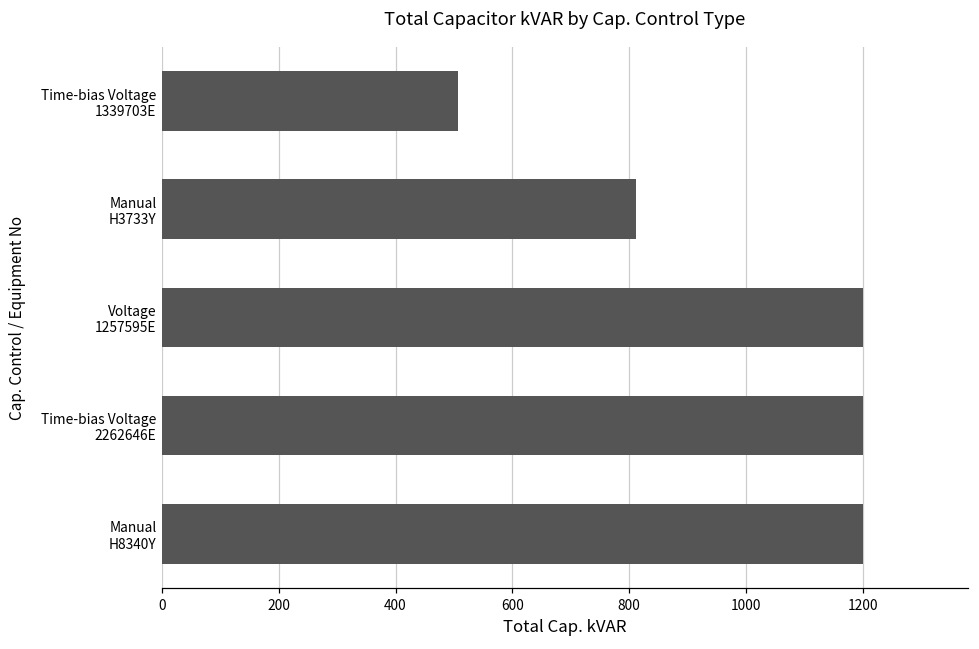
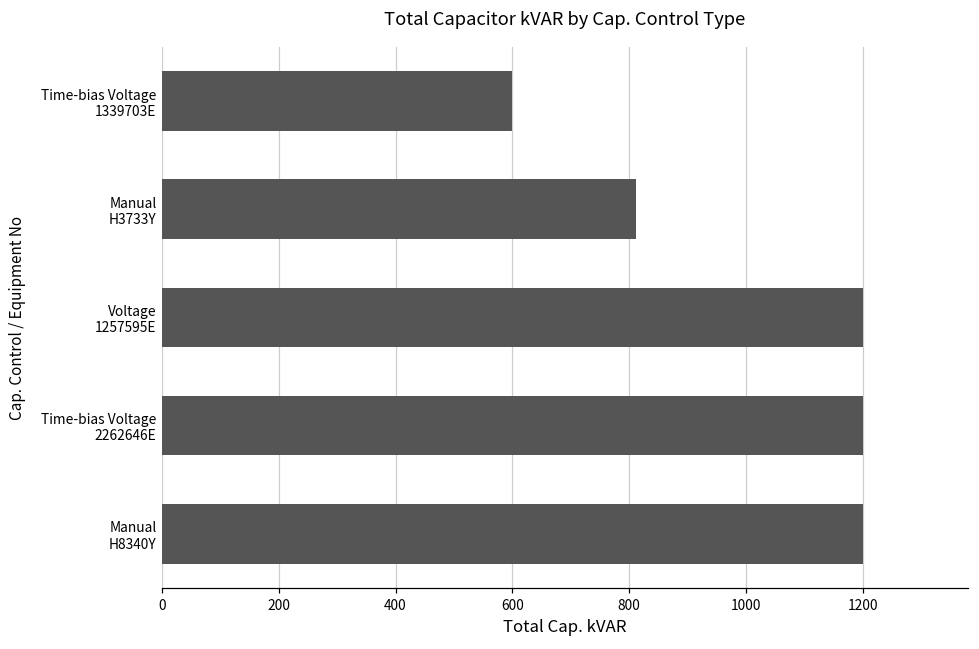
  {
-   "Time-bias Voltage 1339703E": 510,
+   "Time-bias Voltage 1339703E": 600,
    "Manual H3733Y": 810,
    "Voltage 1257595E": 1200,
    "Time-bias Voltage 2262646E": 1200,
    "Manual H8340Y": 1200
  }
